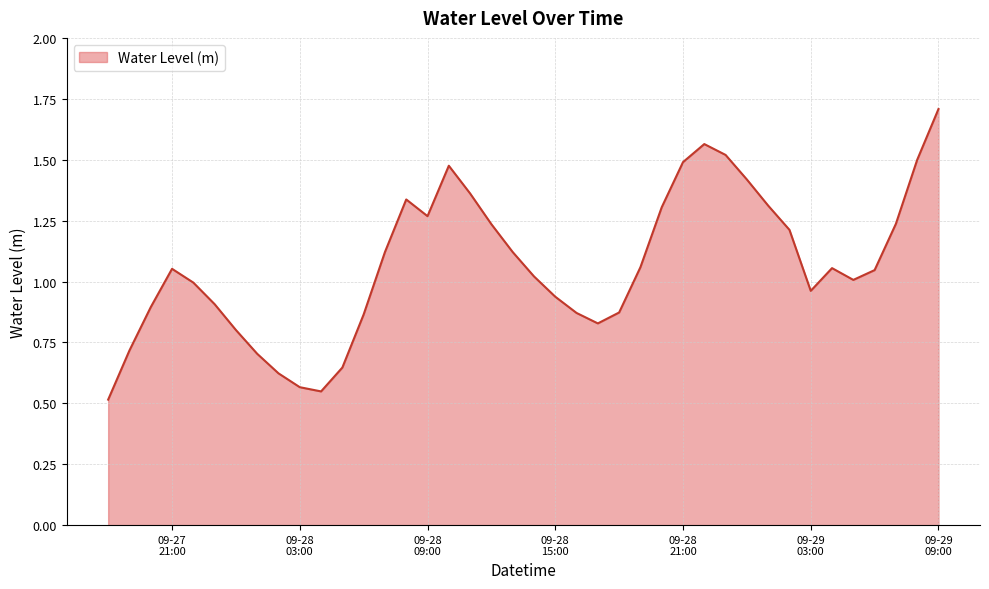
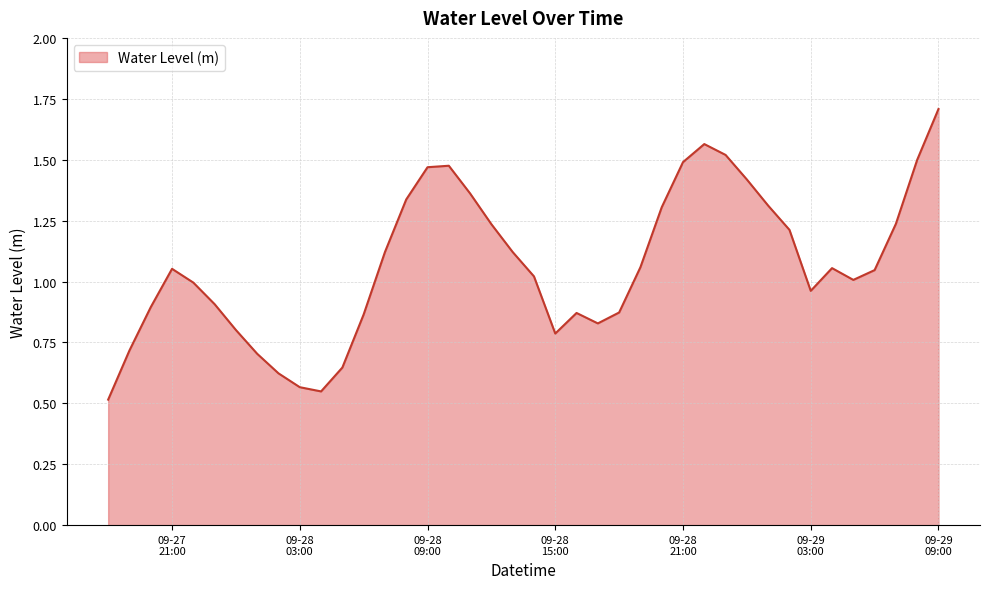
  {
    "09-27 21:00": 1.05,
    "09-28 03:00": 0.57,
-   "09-28 09:00": 1.27,
-   "09-28 15:00": 0.94,
+   "09-28 09:00": 1.47,
+   "09-28 15:00": 0.79,
    "09-28 21:00": 1.49,
    "09-29 03:00": 0.96,
    "09-29 09:00": 1.71
  }
